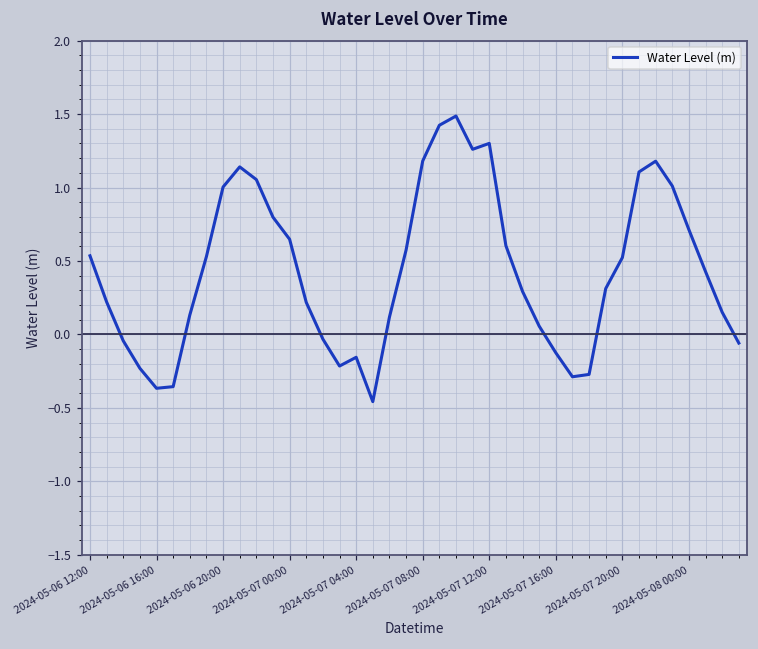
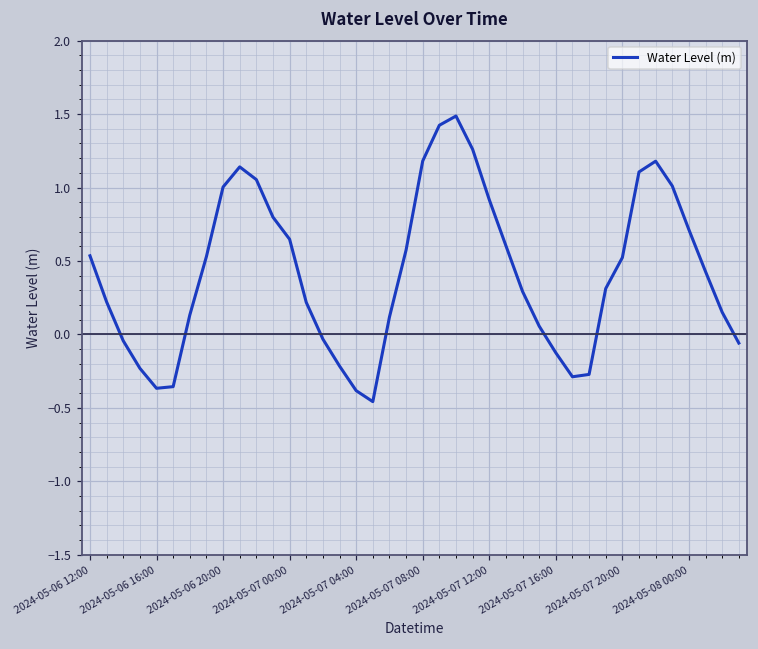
  {
    "2024-05-06 12:00": 0.54,
    "2024-05-06 16:00": -0.37,
    "2024-05-06 20:00": 1.00,
    "2024-05-07 00:00": 0.65,
-   "2024-05-07 04:00": -0.16,
+   "2024-05-07 04:00": -0.38,
    "2024-05-07 08:00": 1.18,
-   "2024-05-07 12:00": 1.30,
+   "2024-05-07 12:00": 0.92,
    "2024-05-07 16:00": -0.12,
    "2024-05-07 20:00": 0.52,
    "2024-05-08 00:00": 0.71
  }
